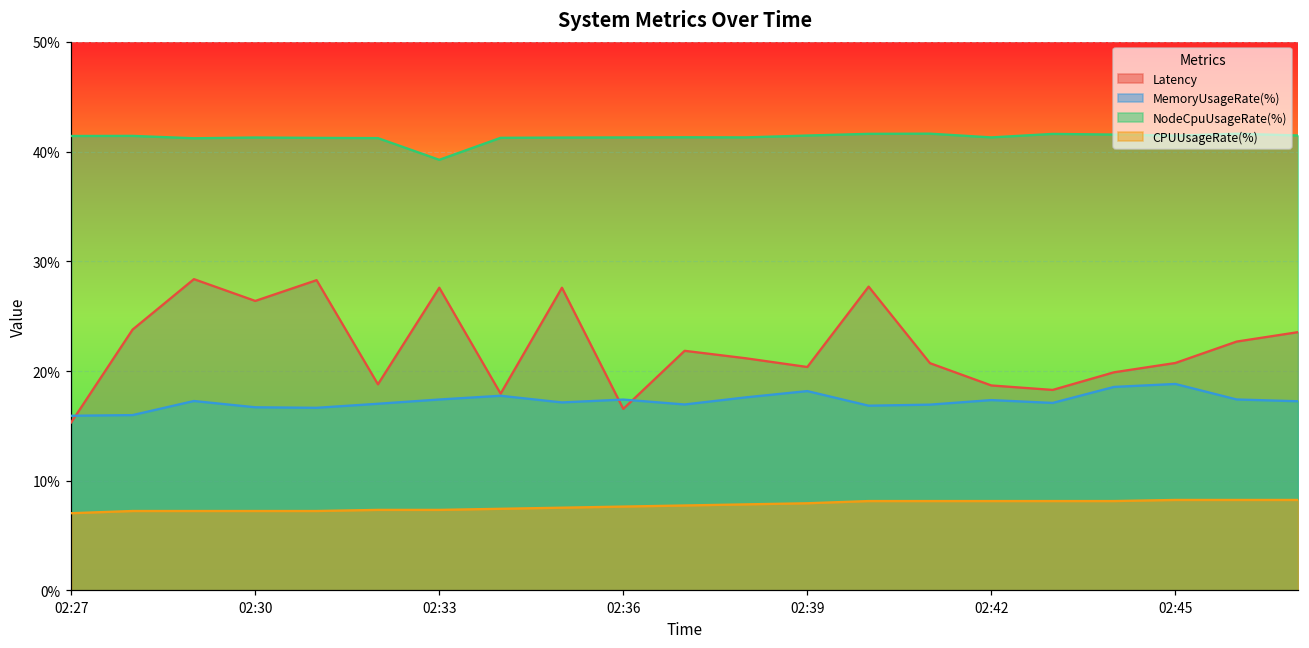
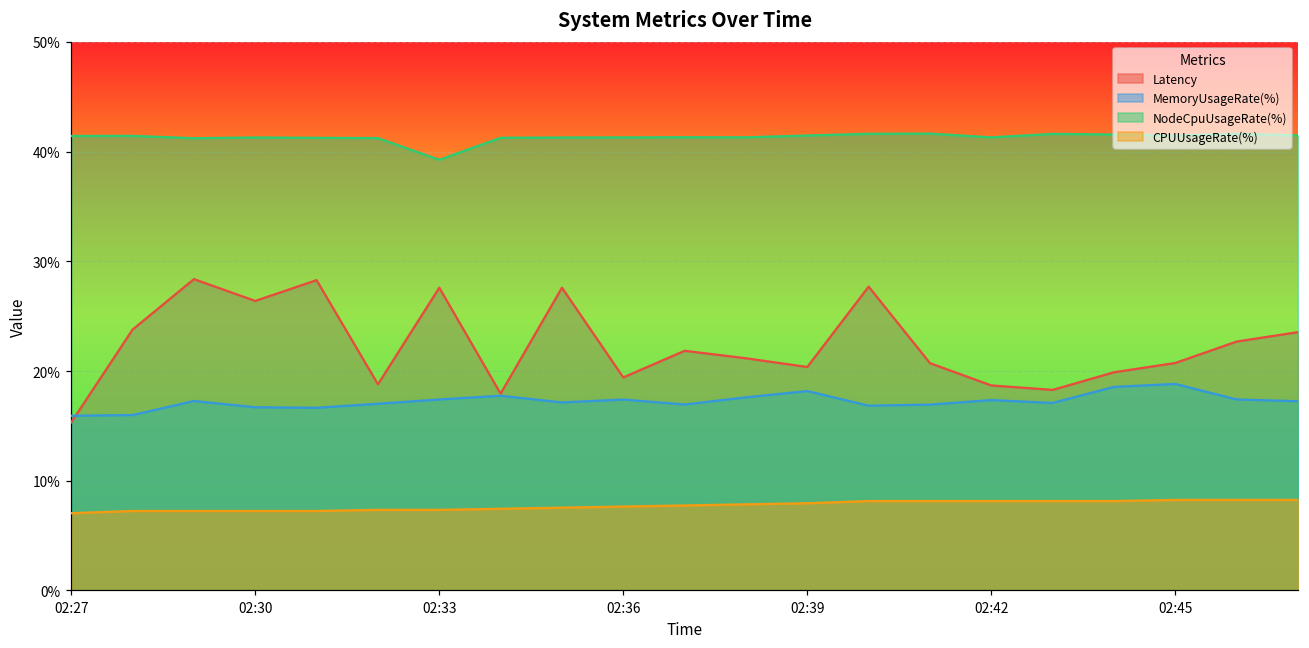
  {
    "Latency": {
      "02:27": "15%",
      "02:30": "26%",
      "02:33": "28%",
-     "02:36": "17%",
+     "02:36": "19%",
      "02:39": "20%",
      "02:42": "19%",
      "02:45": "21%"
    },
    "MemoryUsageRate(%)": {
      "02:27": "16%",
      "02:30": "17%",
      "02:33": "17%",
      "02:36": "17%",
      "02:39": "18%",
      "02:42": "17%",
      "02:45": "19%"
    },
    "NodeCpuUsageRate(%)": {
      "02:27": "41%",
      "02:30": "41%",
      "02:33": "39%",
      "02:36": "41%",
      "02:39": "41%",
      "02:42": "41%"
    },
    "CPUUsageRate(%)": {
      "02:27": "7%",
      "02:30": "7%",
      "02:33": "7%",
      "02:36": "8%",
      "02:39": "8%",
      "02:42": "8%",
      "02:45": "8%"
    }
  }
